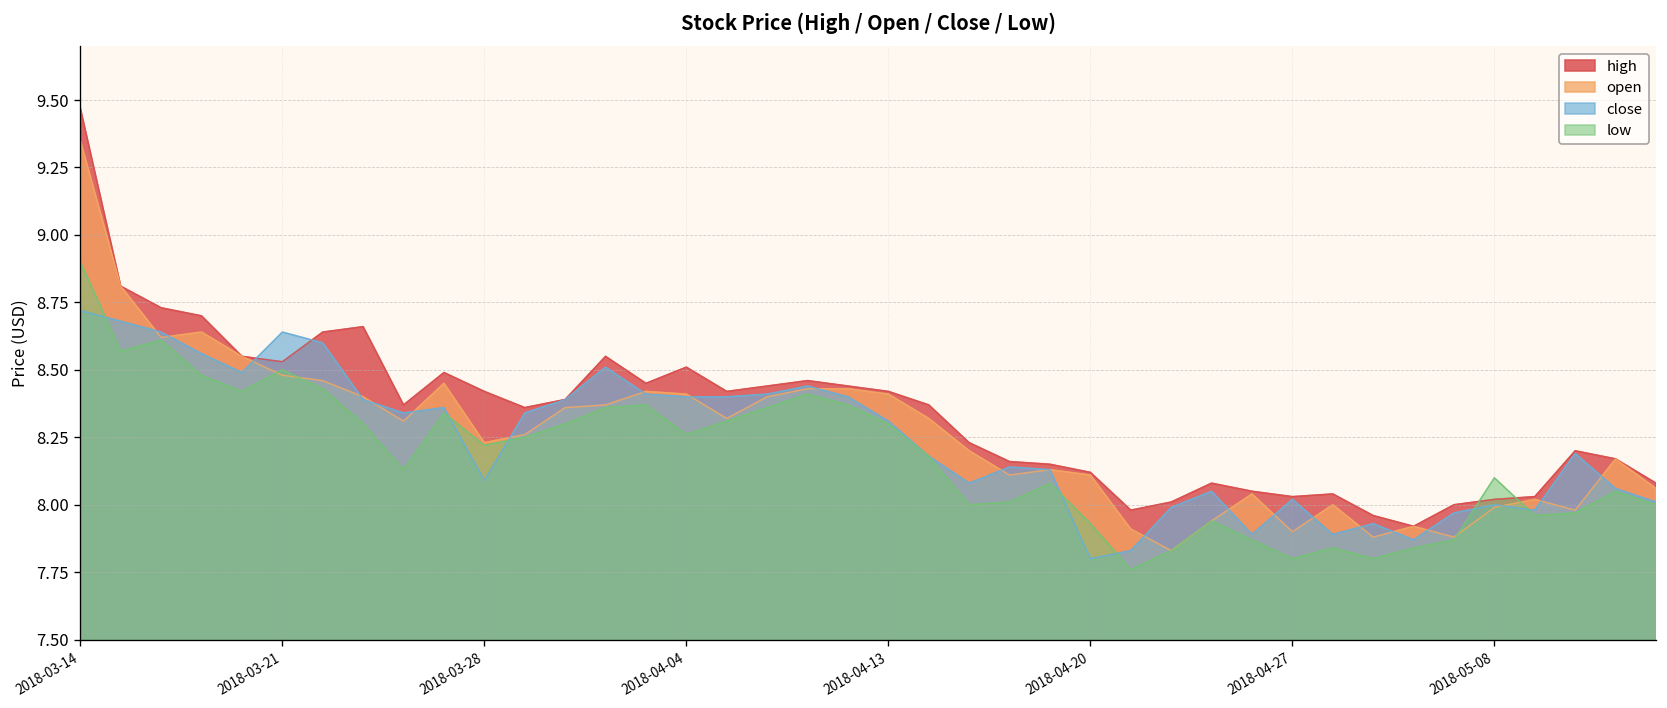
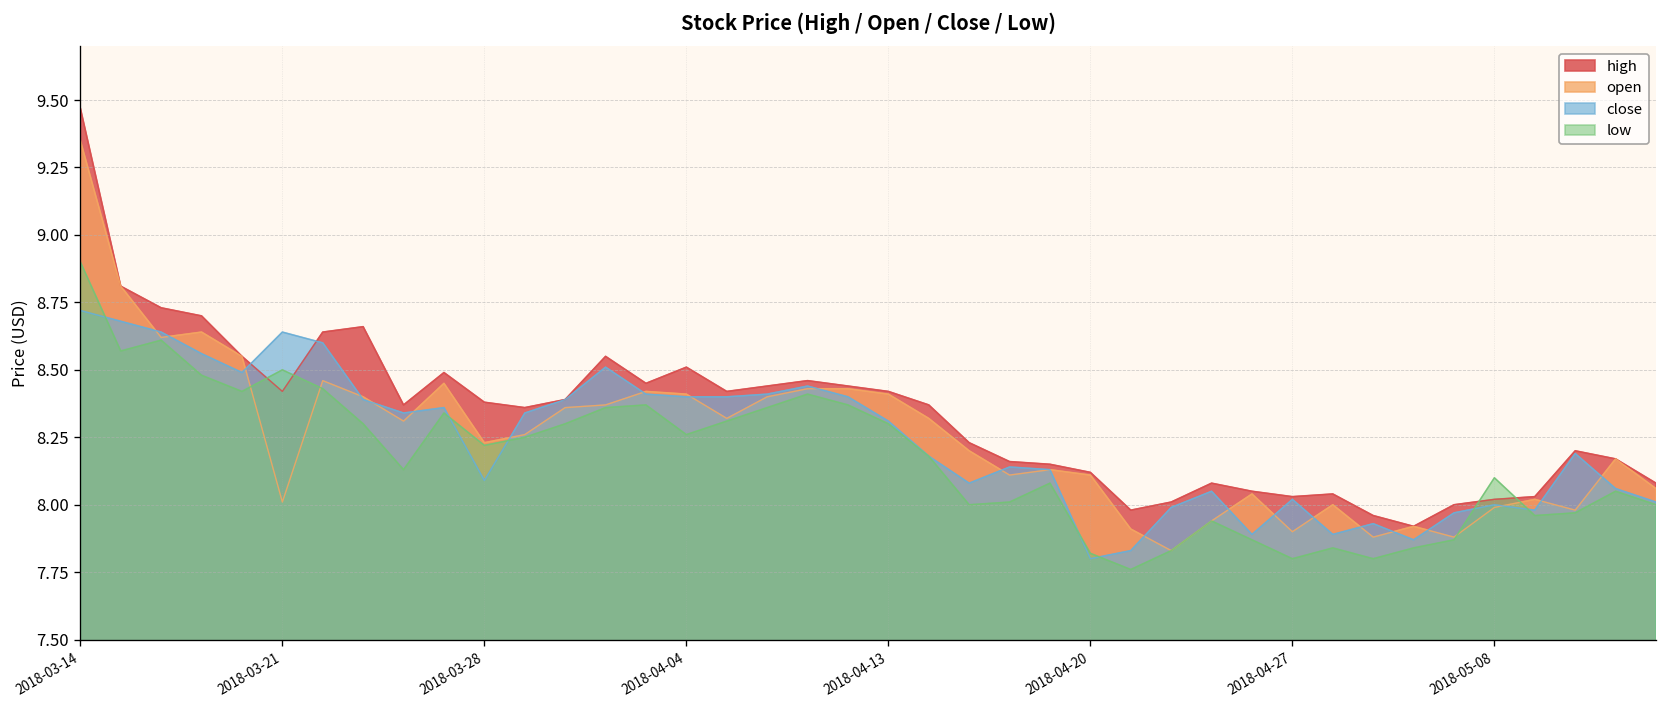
  {
    "high": {
      "2018-03-14": 9.47,
-     "2018-03-21": 8.53,
-     "2018-03-28": 8.42,
+     "2018-03-21": 8.42,
+     "2018-03-28": 8.38,
      "2018-04-04": 8.51,
      "2018-05-08": 8.02
    },
    "open": {
      "2018-03-14": 9.35,
-     "2018-03-21": 8.48,
+     "2018-03-21": 8.01,
      "2018-04-27": 7.90
    },
    "close": {
      "2018-03-14": 8.72,
      "2018-03-21": 8.64,
      "2018-03-28": 8.09,
      "2018-04-20": 7.80
    },
    "low": {
      "2018-03-14": 8.90,
      "2018-03-21": 8.50,
      "2018-04-04": 8.26,
-     "2018-04-20": 7.93,
+     "2018-04-20": 7.82,
      "2018-04-27": 7.80,
      "2018-05-08": 8.10
    }
  }
